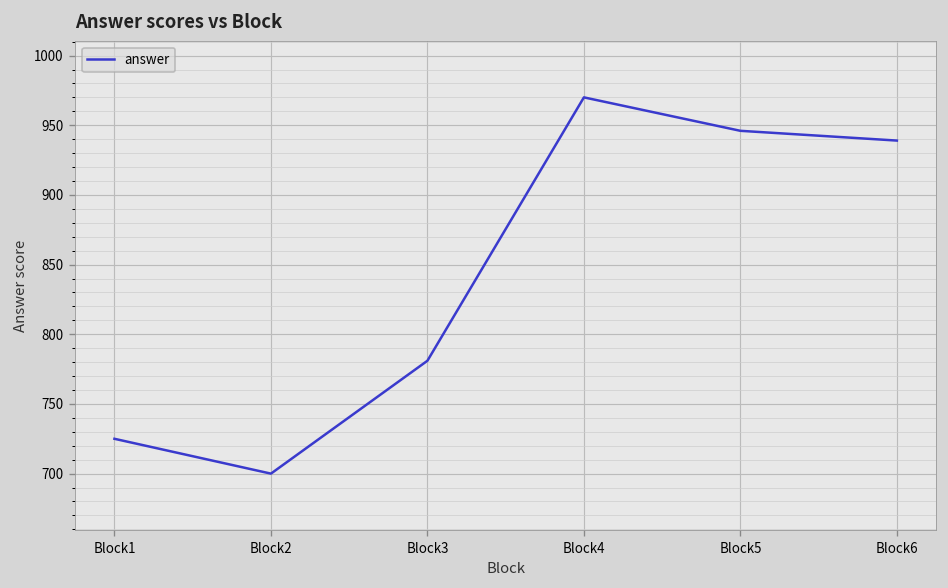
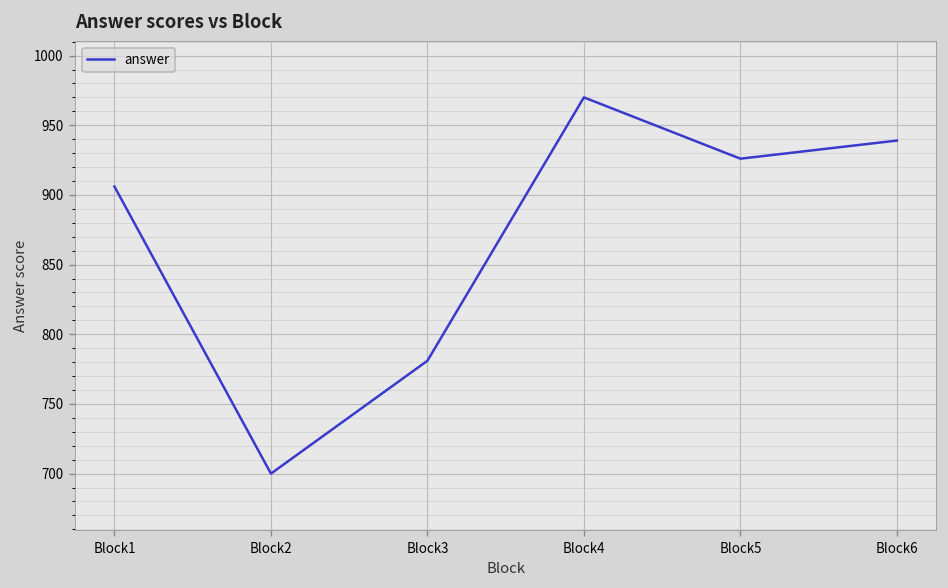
  {
-   "Block1": 725,
+   "Block1": 906,
    "Block2": 700,
    "Block3": 781,
    "Block4": 970,
-   "Block5": 946,
+   "Block5": 926,
    "Block6": 939
  }
